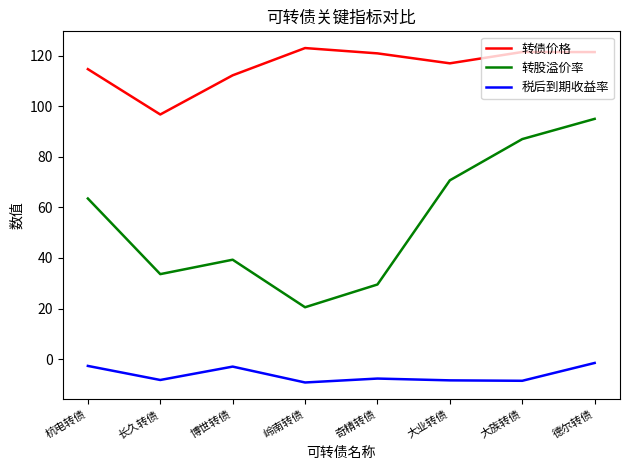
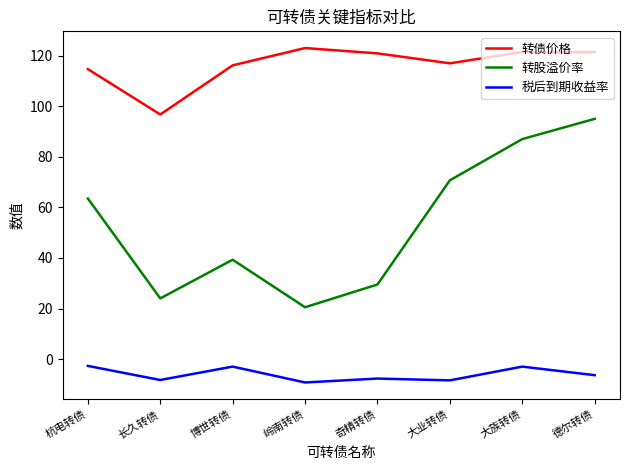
  {
    "转债价格": {
      "杭电转债": 115,
      "长久转债": 97,
-     "博世转债": 112,
+     "博世转债": 116,
      "岭南转债": 123,
      "奇精转债": 121,
      "大业转债": 117
    },
    "转股溢价率": {
      "杭电转债": 64,
-     "长久转债": 34,
+     "长久转债": 24,
      "博世转债": 39,
      "岭南转债": 21,
      "奇精转债": 30,
      "大业转债": 71,
      "大族转债": 87,
      "德尔转债": 95
    },
    "税后到期收益率": {
      "杭电转债": -3,
      "长久转债": -8,
      "博世转债": -3,
      "岭南转债": -9,
      "奇精转债": -8,
      "大业转债": -8,
-     "大族转债": -9,
-     "德尔转债": -2
+     "大族转债": -3,
+     "德尔转债": -6
    }
  }
